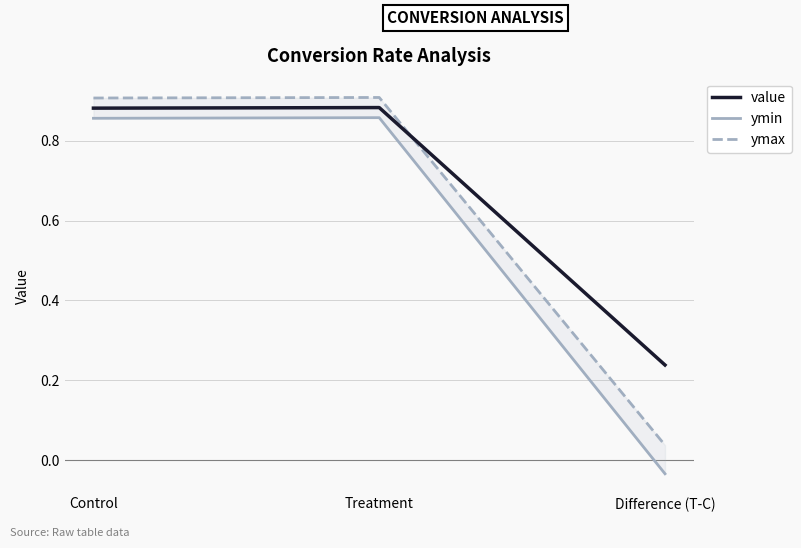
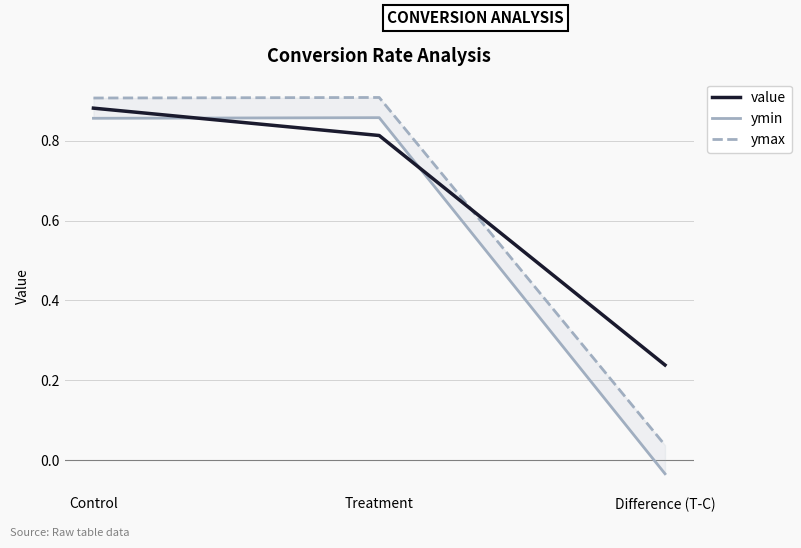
  {
    "value": {
      "Control": 0.88,
-     "Treatment": 0.88,
+     "Treatment": 0.81,
      "Difference (T-C)": 0.24
    }
  }
